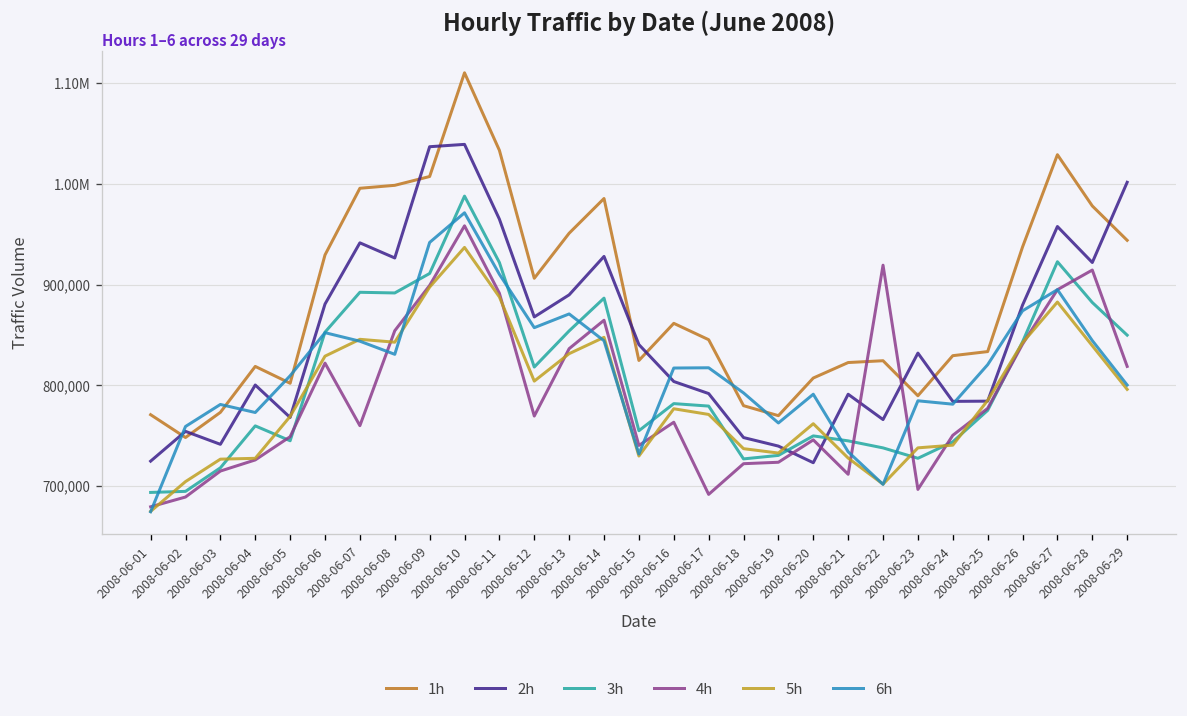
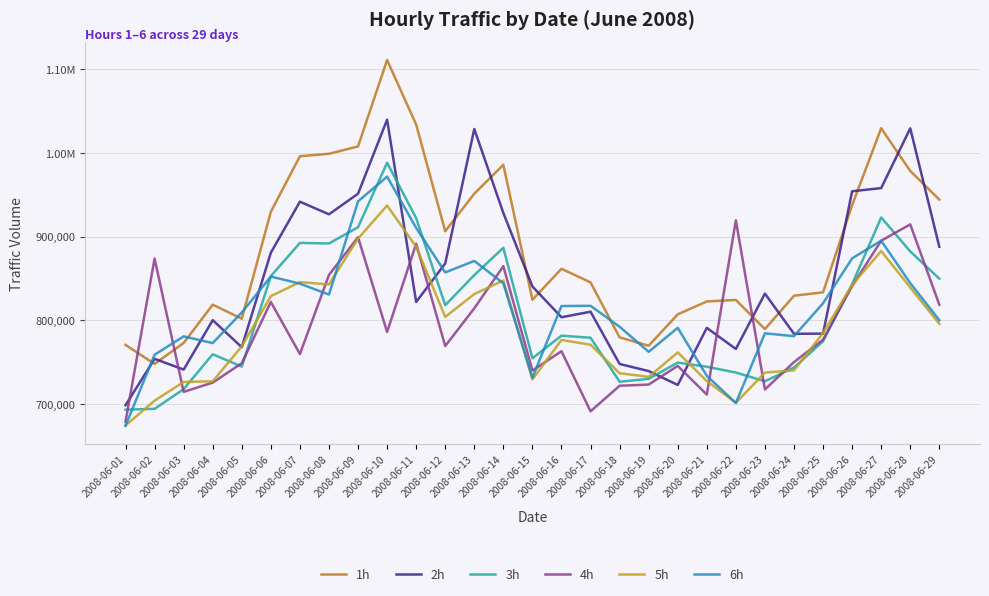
  {
    "2h": {
-     "2008-06-01": "720,000",
+     "2008-06-01": "700,000",
      "2008-06-02": "750,000",
      "2008-06-03": "740,000",
      "2008-06-04": "800,000",
      "2008-06-06": "880,000",
      "2008-06-07": "940,000",
      "2008-06-08": "930,000",
-     "2008-06-09": "1,040,000",
+     "2008-06-09": "950,000",
      "2008-06-10": "1,040,000",
-     "2008-06-11": "970,000",
+     "2008-06-11": "820,000",
      "2008-06-12": "870,000",
-     "2008-06-13": "890,000",
+     "2008-06-13": "1,030,000",
      "2008-06-14": "930,000",
      "2008-06-15": "840,000",
      "2008-06-16": "800,000",
-     "2008-06-17": "790,000",
+     "2008-06-17": "810,000",
      "2008-06-18": "750,000",
      "2008-06-19": "740,000",
      "2008-06-20": "720,000",
      "2008-06-21": "790,000",
      "2008-06-22": "770,000",
      "2008-06-23": "830,000",
-     "2008-06-26": "880,000",
+     "2008-06-26": "950,000",
      "2008-06-27": "960,000",
-     "2008-06-28": "920,000",
-     "2008-06-29": "1,000,000"
+     "2008-06-28": "1,030,000",
+     "2008-06-29": "890,000"
    },
    "4h": {
      "2008-06-01": "680,000",
-     "2008-06-02": "690,000",
+     "2008-06-02": "870,000",
      "2008-06-03": "710,000",
      "2008-06-05": "750,000",
      "2008-06-06": "820,000",
      "2008-06-07": "760,000",
      "2008-06-08": "850,000",
-     "2008-06-10": "960,000",
+     "2008-06-10": "790,000",
      "2008-06-11": "890,000",
      "2008-06-12": "770,000",
-     "2008-06-13": "840,000",
+     "2008-06-13": "810,000",
      "2008-06-14": "860,000",
      "2008-06-15": "740,000",
      "2008-06-16": "760,000",
      "2008-06-17": "690,000",
      "2008-06-18": "720,000",
      "2008-06-19": "720,000",
      "2008-06-20": "750,000",
      "2008-06-21": "710,000",
      "2008-06-22": "920,000",
-     "2008-06-23": "700,000",
+     "2008-06-23": "720,000",
      "2008-06-24": "750,000",
      "2008-06-28": "910,000",
      "2008-06-29": "820,000"
    }
  }
